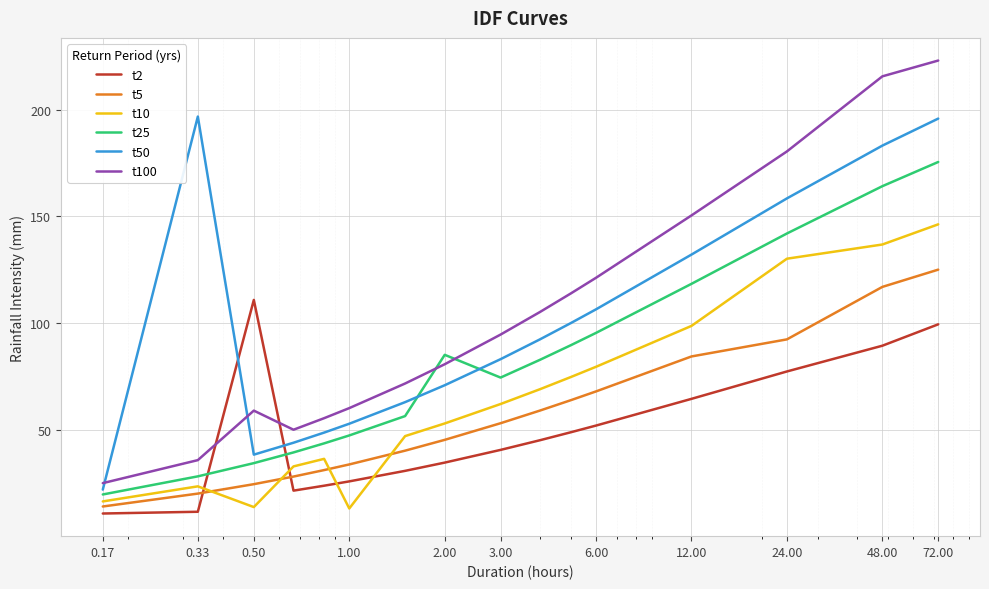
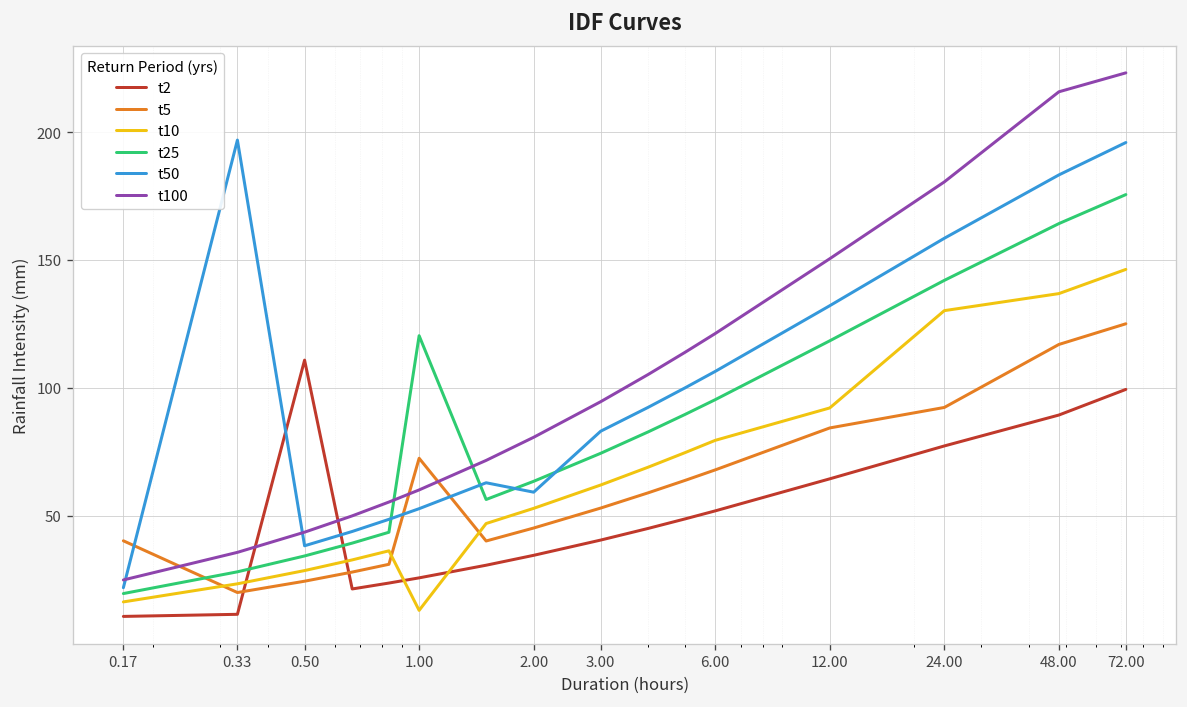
  {
    "t2": {
      "0.17": 11,
      "0.33": 12,
      "0.50": 111,
      "1.00": 26,
      "2.00": 35,
      "3.00": 41,
      "6.00": 52,
      "12.00": 64,
      "24.00": 77,
      "48.00": 89,
      "72.00": 99
    },
    "t5": {
-     "0.17": 14,
+     "0.17": 40,
      "0.33": 20,
      "0.50": 24,
-     "1.00": 34,
+     "1.00": 73,
      "2.00": 45,
      "3.00": 53,
      "6.00": 68,
      "12.00": 84,
      "24.00": 92,
      "48.00": 117,
      "72.00": 125
    },
    "t10": {
      "0.17": 16,
      "0.33": 23,
-     "0.50": 14,
+     "0.50": 29,
      "1.00": 13,
      "2.00": 53,
      "3.00": 62,
      "6.00": 80,
-     "12.00": 99,
+     "12.00": 92,
      "24.00": 130,
      "48.00": 137,
      "72.00": 146
    },
    "t25": {
      "0.17": 20,
      "0.33": 28,
      "0.50": 34,
-     "1.00": 47,
-     "2.00": 85,
+     "1.00": 120,
+     "2.00": 63,
      "3.00": 74,
      "6.00": 95,
      "12.00": 118,
      "24.00": 142,
      "48.00": 164,
      "72.00": 176
    },
    "t50": {
      "0.17": 22,
      "0.33": 197,
      "0.50": 38,
      "1.00": 53,
-     "2.00": 71,
+     "2.00": 59,
      "3.00": 83,
      "6.00": 106,
      "12.00": 132,
      "24.00": 158,
      "48.00": 183,
      "72.00": 196
    },
    "t100": {
      "0.17": 25,
      "0.33": 36,
-     "0.50": 59,
+     "0.50": 44,
      "1.00": 60,
      "2.00": 81,
      "3.00": 95,
      "6.00": 121,
      "12.00": 151,
      "24.00": 181,
      "48.00": 216,
      "72.00": 223
    }
  }
